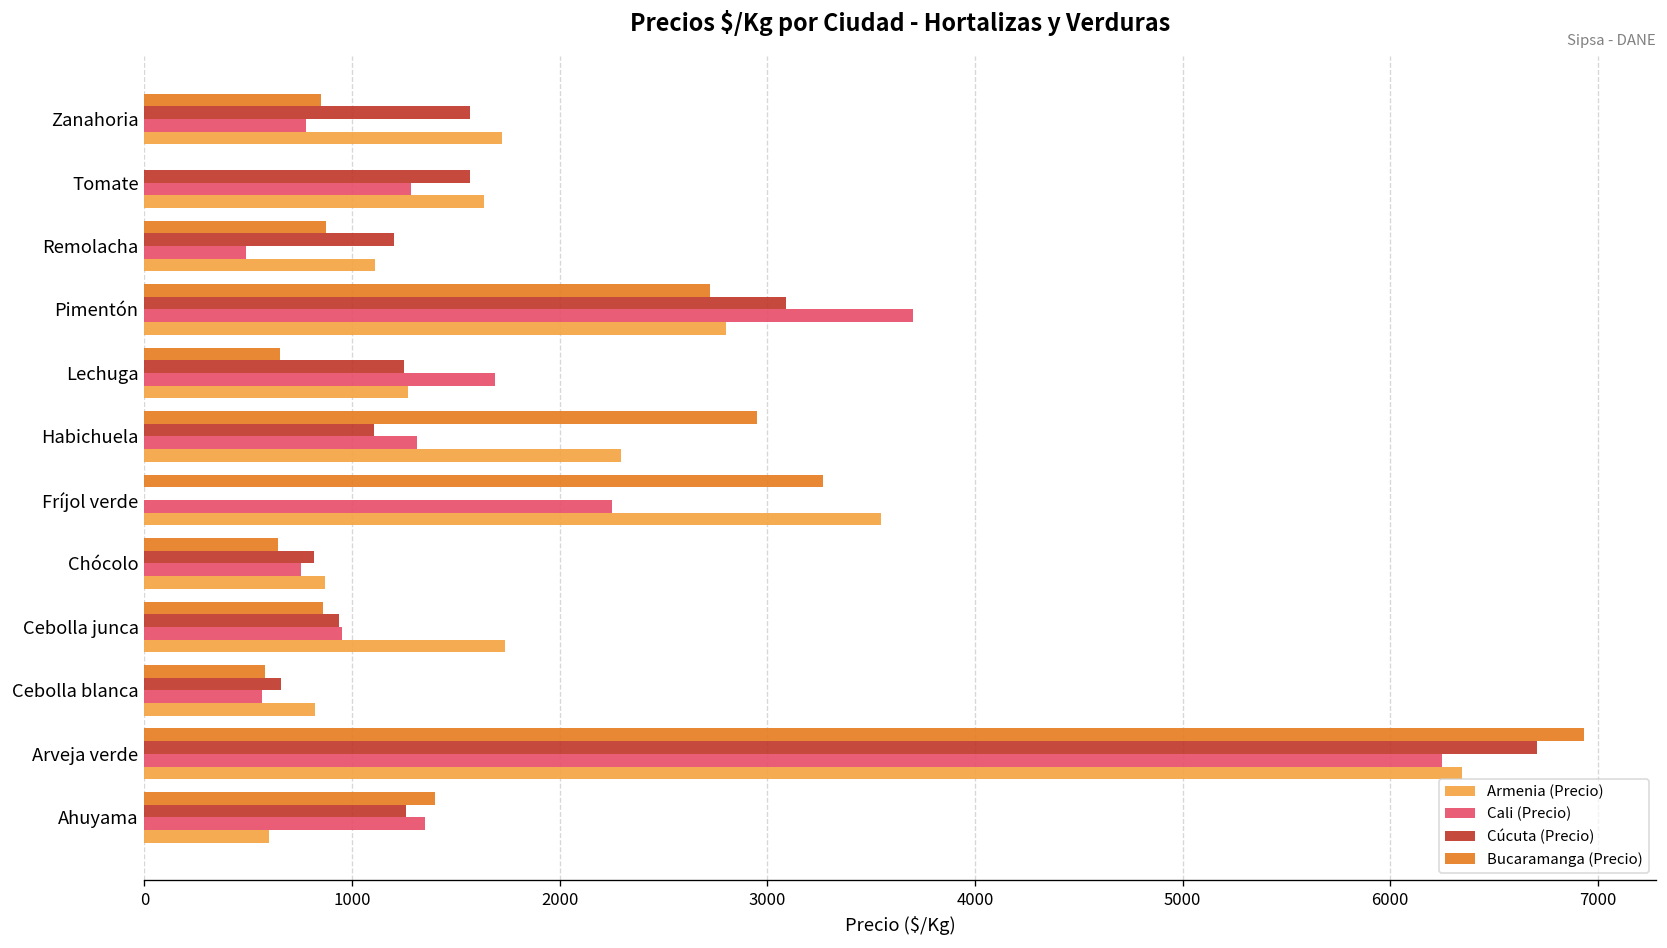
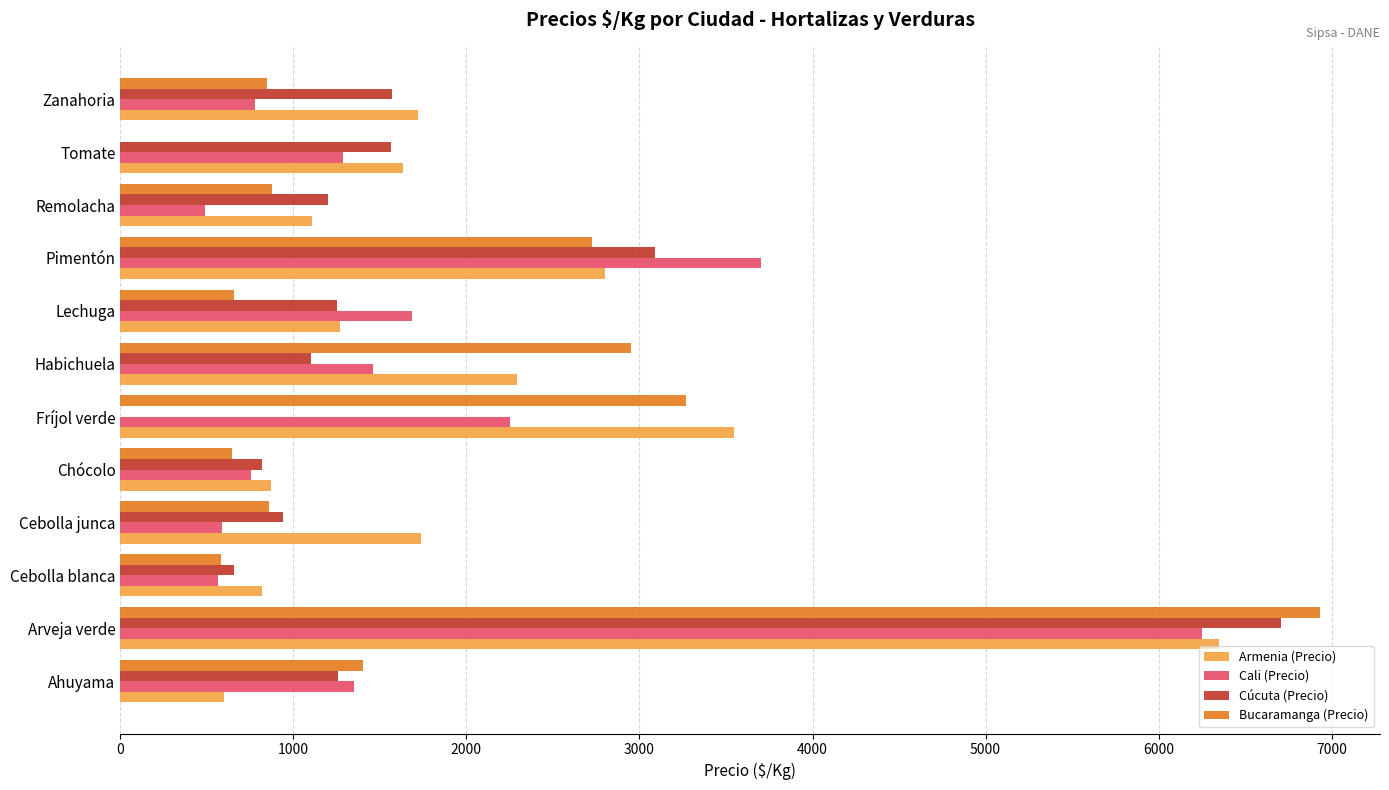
  {
    "Cali (Precio)": {
      "Zanahoria": 780,
      "Tomate": 1280,
      "Remolacha": 490,
      "Pimentón": 3700,
      "Lechuga": 1690,
-     "Habichuela": 1310,
+     "Habichuela": 1460,
      "Fríjol verde": 2250,
      "Chócolo": 760,
-     "Cebolla junca": 950,
+     "Cebolla junca": 590,
      "Cebolla blanca": 570,
      "Arveja verde": 6250,
      "Ahuyama": 1350
    }
  }
